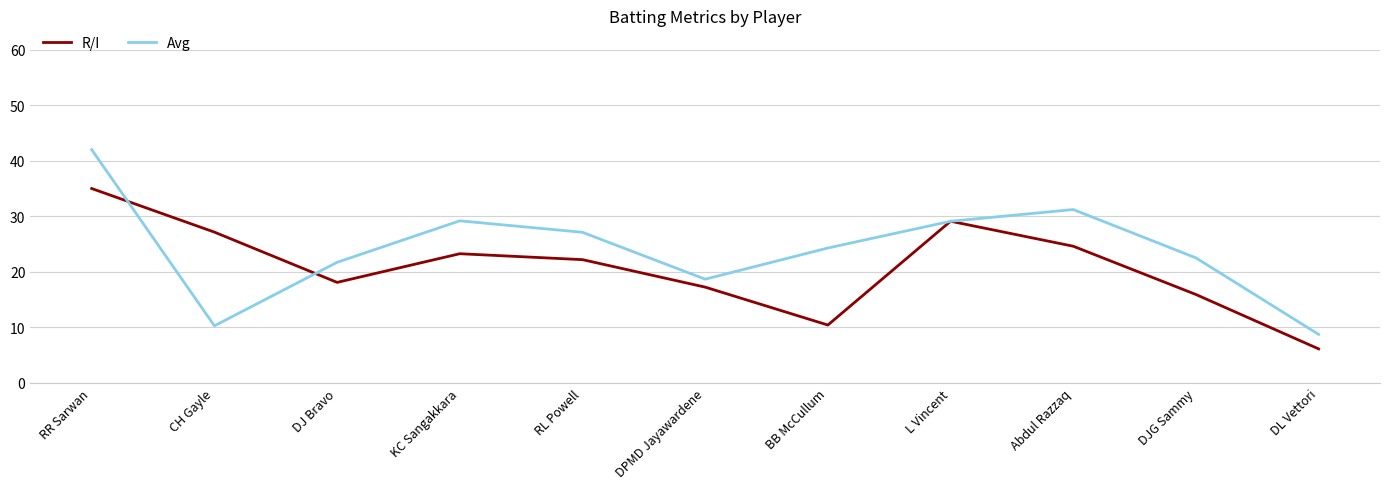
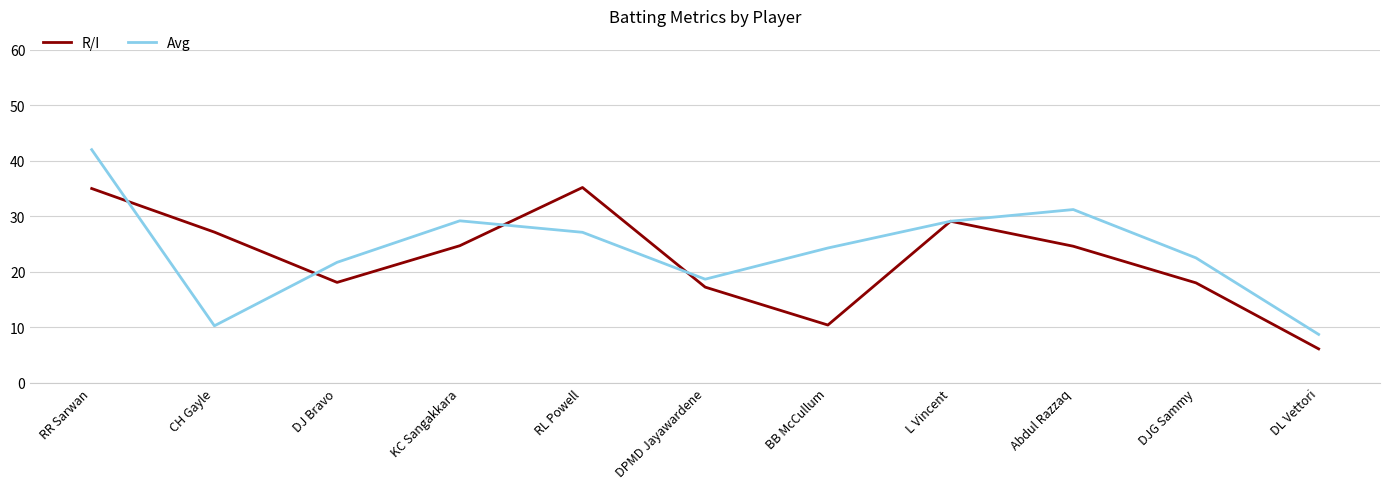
  {
    "R/I": {
      "RR Sarwan": 35,
      "CH Gayle": 27,
      "DJ Bravo": 18,
-     "KC Sangakkara": 23,
-     "RL Powell": 22,
+     "KC Sangakkara": 25,
+     "RL Powell": 35,
      "DPMD Jayawardene": 17,
      "BB McCullum": 10,
      "Abdul Razzaq": 25,
-     "DJG Sammy": 16,
+     "DJG Sammy": 18,
      "DL Vettori": 6
    },
    "Avg": {
      "RR Sarwan": 42,
      "CH Gayle": 10,
      "DJ Bravo": 22,
      "KC Sangakkara": 29,
      "RL Powell": 27,
      "DPMD Jayawardene": 19,
      "BB McCullum": 24,
      "Abdul Razzaq": 31,
      "DJG Sammy": 23,
      "DL Vettori": 9
    }
  }
